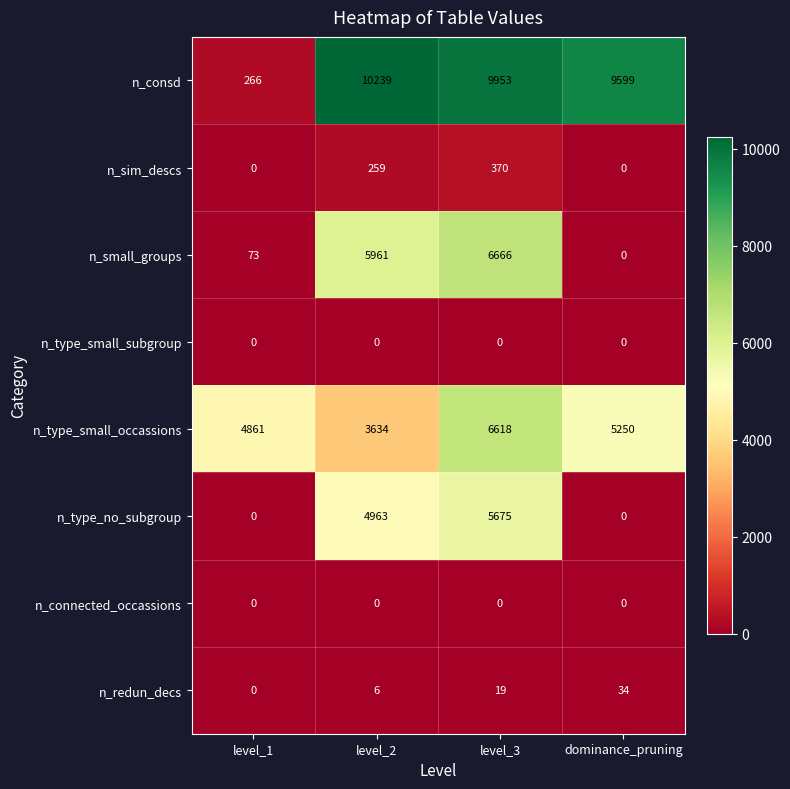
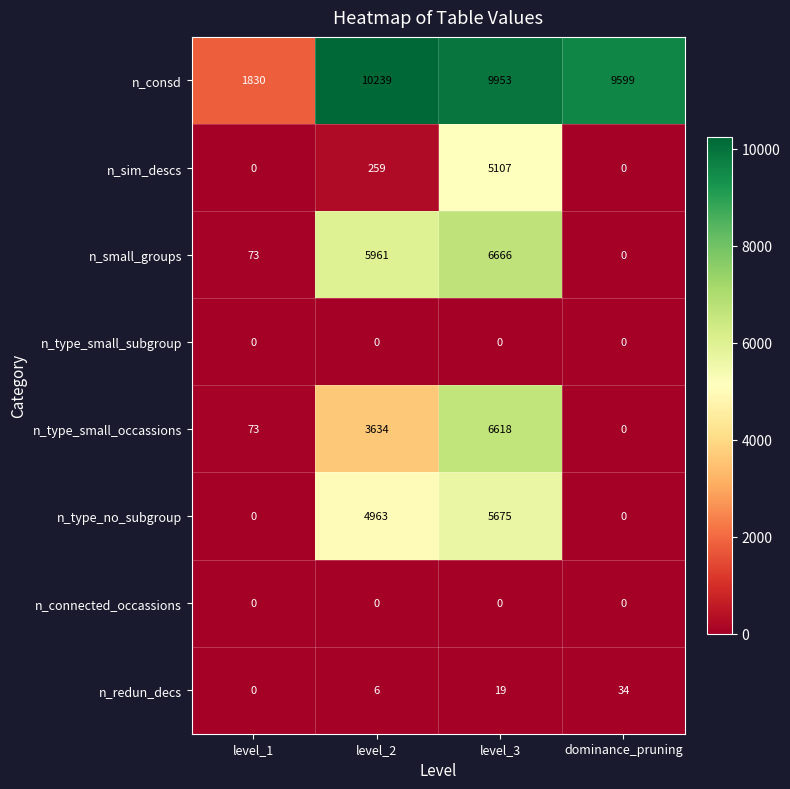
  {
    "n_consd": {
-     "level_1": 266,
+     "level_1": 1830,
      "level_2": 10239,
      "level_3": 9953,
      "dominance_pruning": 9599
    },
    "n_sim_descs": {
      "level_1": 0,
      "level_2": 259,
-     "level_3": 370,
+     "level_3": 5107,
      "dominance_pruning": 0
    },
    "n_small_groups": {
      "level_1": 73,
      "level_2": 5961,
      "level_3": 6666,
      "dominance_pruning": 0
    },
    "n_type_small_subgroup": {
      "level_1": 0,
      "level_2": 0,
      "level_3": 0,
      "dominance_pruning": 0
    },
    "n_type_small_occassions": {
-     "level_1": 4861,
+     "level_1": 73,
      "level_2": 3634,
      "level_3": 6618,
-     "dominance_pruning": 5250
+     "dominance_pruning": 0
    },
    "n_type_no_subgroup": {
      "level_1": 0,
      "level_2": 4963,
      "level_3": 5675,
      "dominance_pruning": 0
    },
    "n_connected_occassions": {
      "level_1": 0,
      "level_2": 0,
      "level_3": 0,
      "dominance_pruning": 0
    },
    "n_redun_decs": {
      "level_1": 0,
      "level_2": 6,
      "level_3": 19,
      "dominance_pruning": 34
    }
  }
